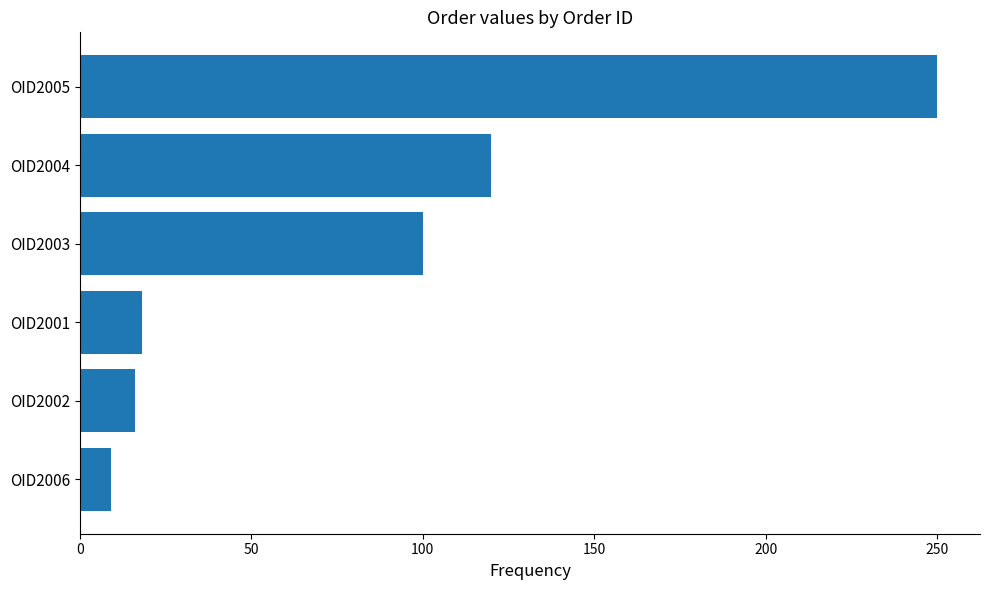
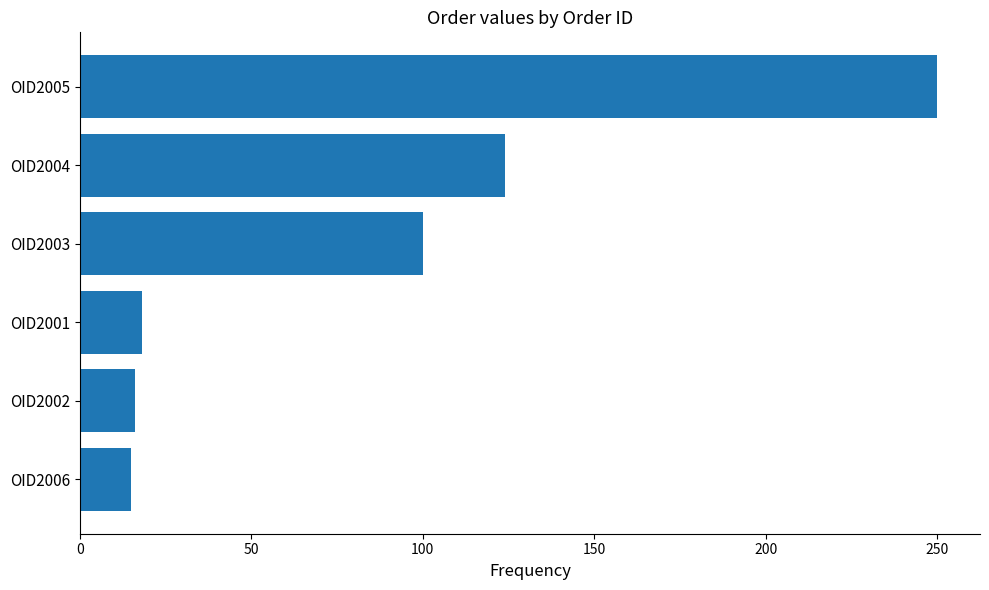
  {
    "OID2005": 250,
-   "OID2004": 120,
+   "OID2004": 124,
    "OID2003": 100,
    "OID2001": 18,
    "OID2002": 16,
-   "OID2006": 9
+   "OID2006": 15
  }
